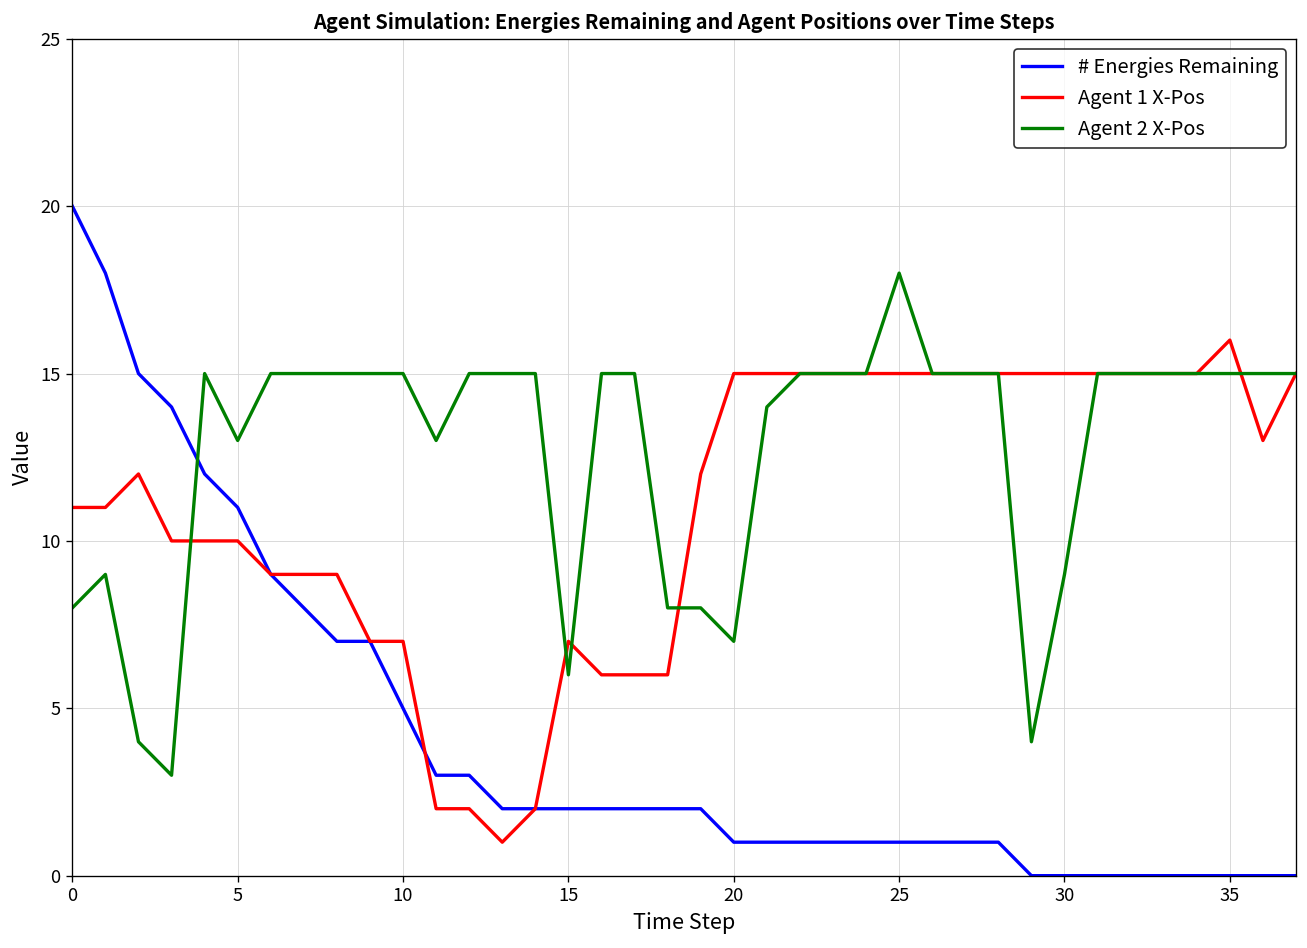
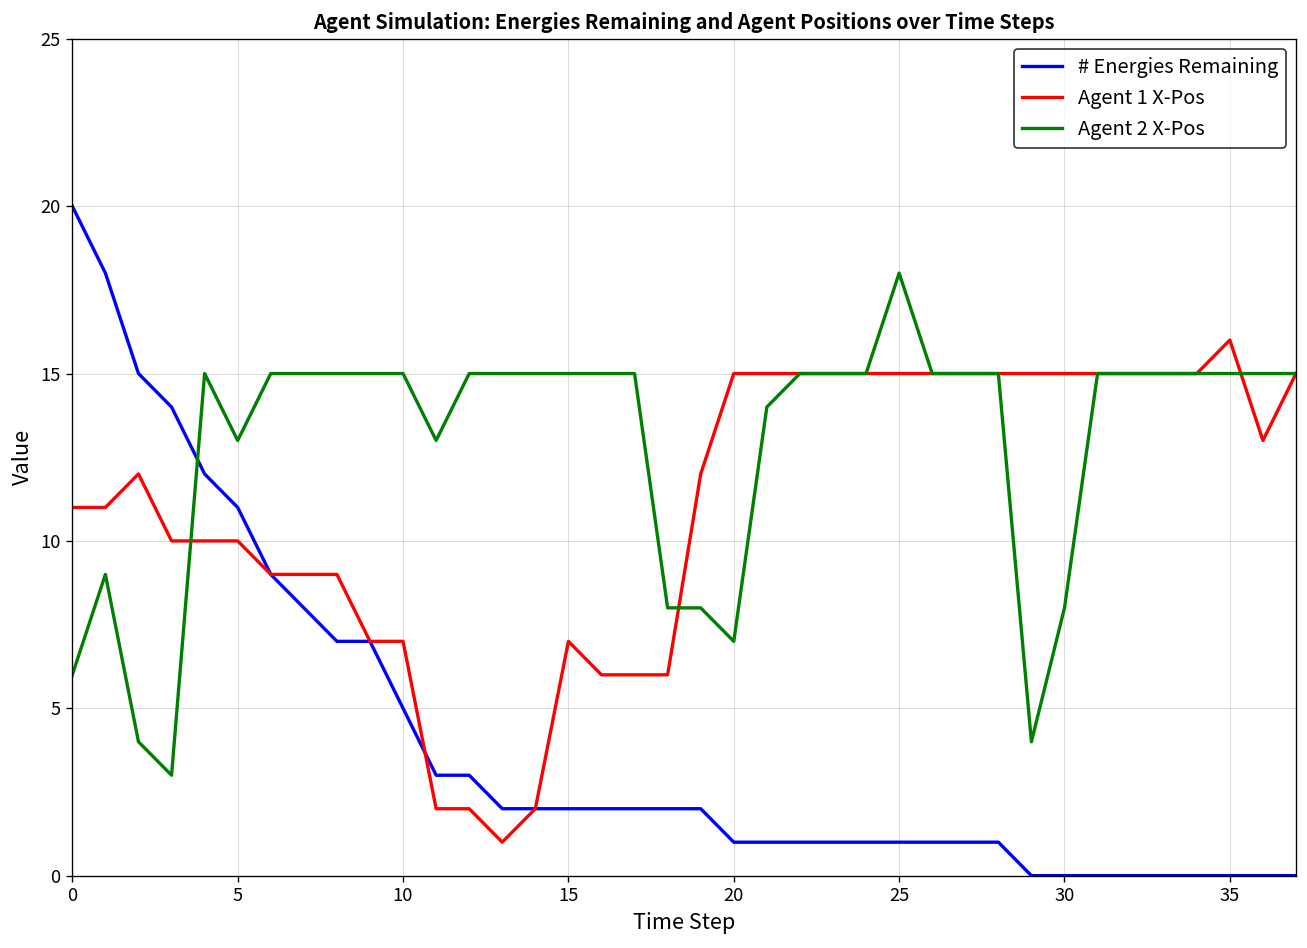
  {
    "# Energies Remaining": {
      "0": 20,
      "5": 11,
      "10": 5,
      "15": 2,
      "20": 1,
      "25": 1,
      "30": 0,
      "35": 0
    },
    "Agent 1 X-Pos": {
      "0": 11,
      "5": 10,
      "10": 7,
      "15": 7,
      "20": 15,
      "25": 15,
      "30": 15,
      "35": 16
    },
    "Agent 2 X-Pos": {
-     "0": 8,
+     "0": 6,
      "5": 13,
      "10": 15,
-     "15": 6,
+     "15": 15,
      "20": 7,
      "25": 18,
-     "30": 9,
+     "30": 8,
      "35": 15
    }
  }
